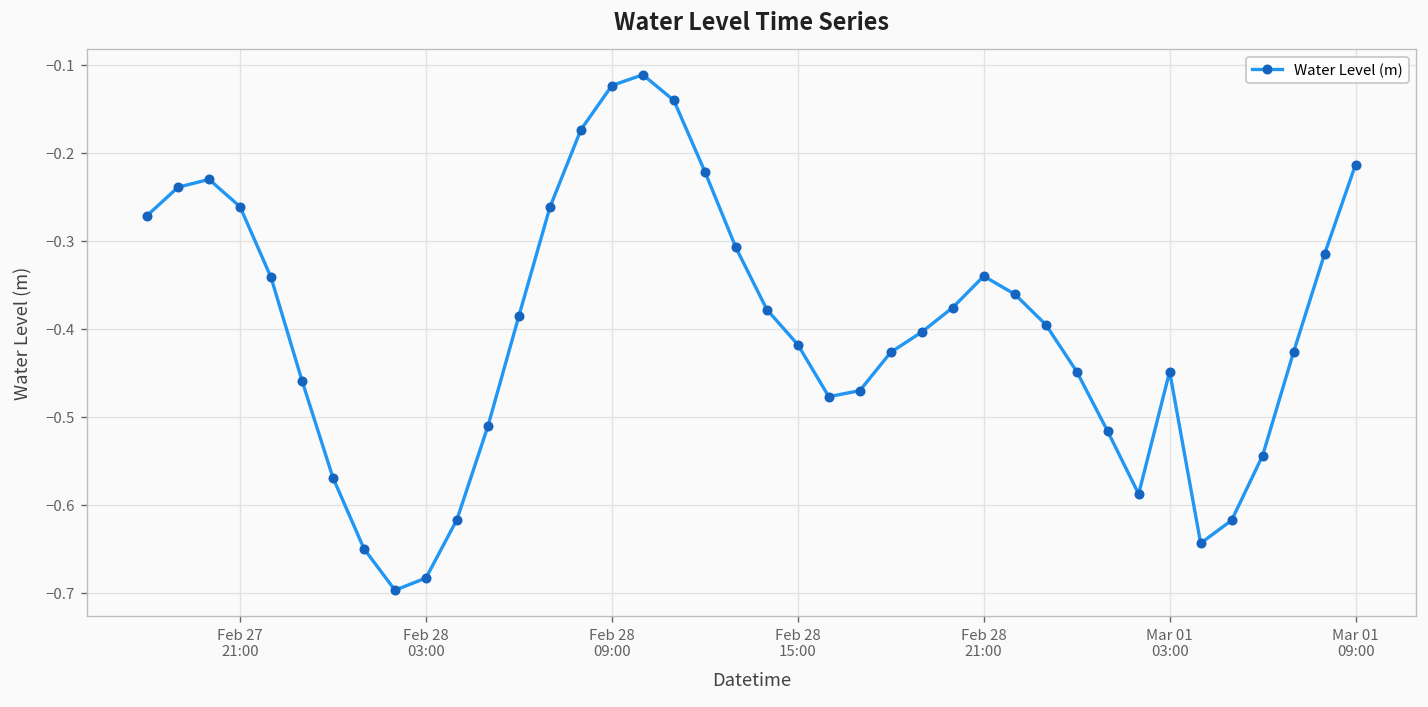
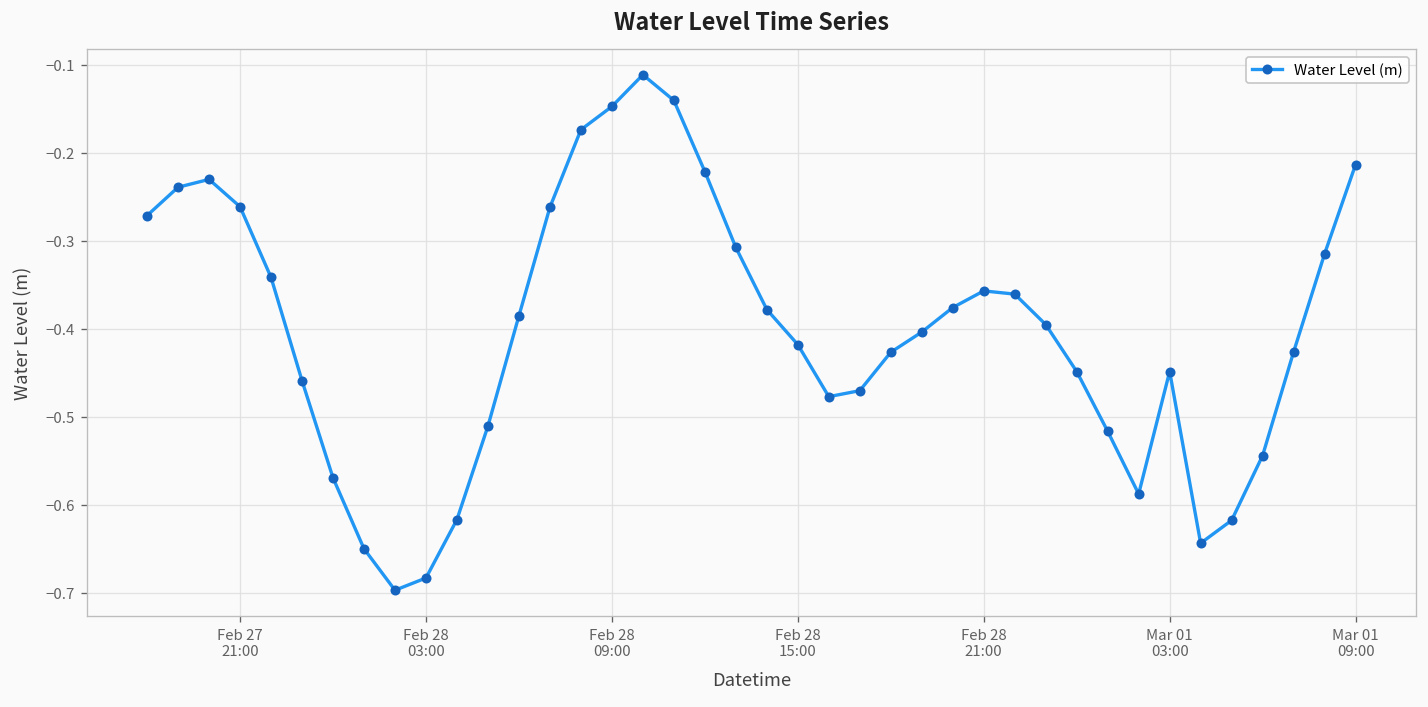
  {
    "Feb 27 21:00": -0.26,
    "Feb 28 03:00": -0.68,
-   "Feb 28 09:00": -0.12,
+   "Feb 28 09:00": -0.15,
    "Feb 28 15:00": -0.42,
-   "Feb 28 21:00": -0.34,
+   "Feb 28 21:00": -0.36,
    "Mar 01 03:00": -0.45,
    "Mar 01 09:00": -0.21
  }
